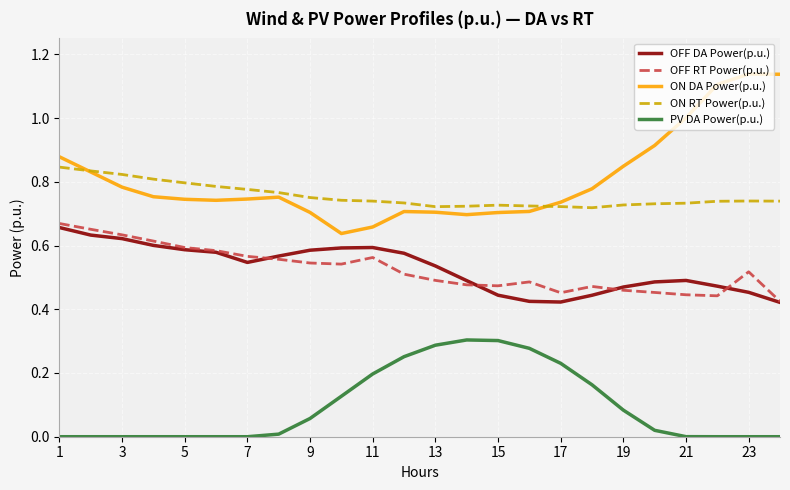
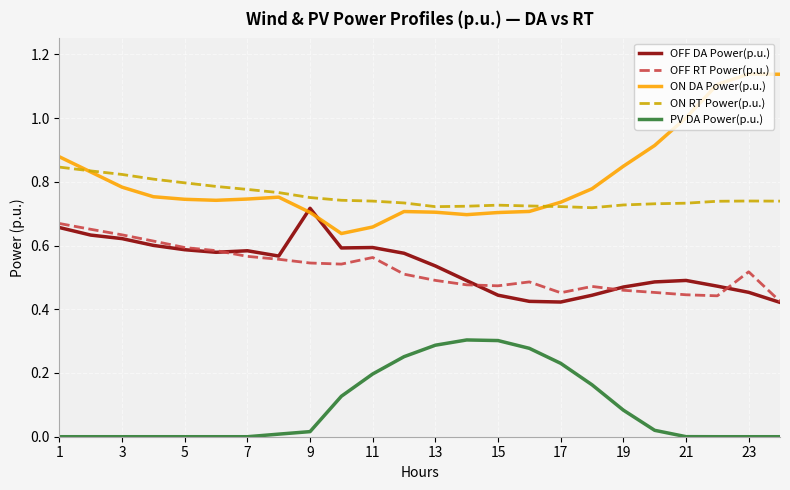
  {
    "OFF DA Power(p.u.)": {
      "1": 0.66,
      "3": 0.62,
-     "7": 0.55,
-     "9": 0.59,
+     "7": 0.58,
+     "9": 0.72,
      "11": 0.59,
      "13": 0.54,
      "15": 0.44,
      "17": 0.42,
      "19": 0.47,
      "21": 0.49,
      "23": 0.45
    },
    "OFF RT Power(p.u.)": {
      "1": 0.67,
      "3": 0.63,
      "7": 0.57,
      "9": 0.55,
      "11": 0.56,
      "13": 0.49,
      "15": 0.47,
      "17": 0.45,
      "19": 0.46,
      "21": 0.45,
      "23": 0.52
    },
    "PV DA Power(p.u.)": {
      "1": 0.00,
      "3": 0.00,
      "5": 0.00,
      "7": 0.00,
-     "9": 0.06,
+     "9": 0.02,
      "11": 0.20,
      "13": 0.29,
      "15": 0.30,
      "17": 0.23,
      "19": 0.08,
      "21": 0.00,
      "23": 0.00
    }
  }
